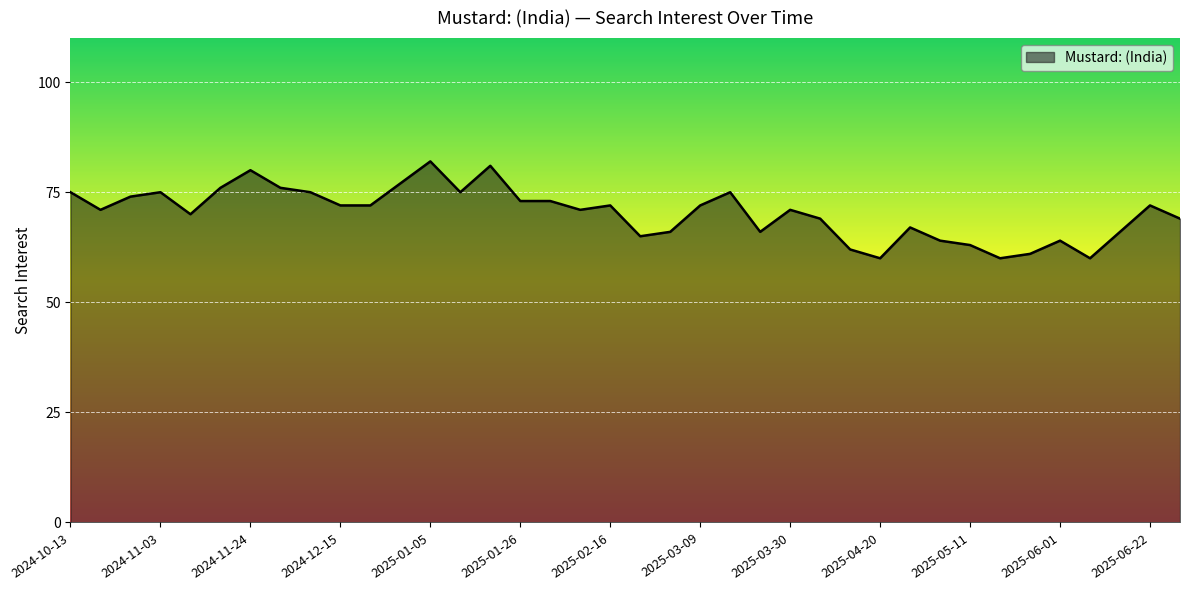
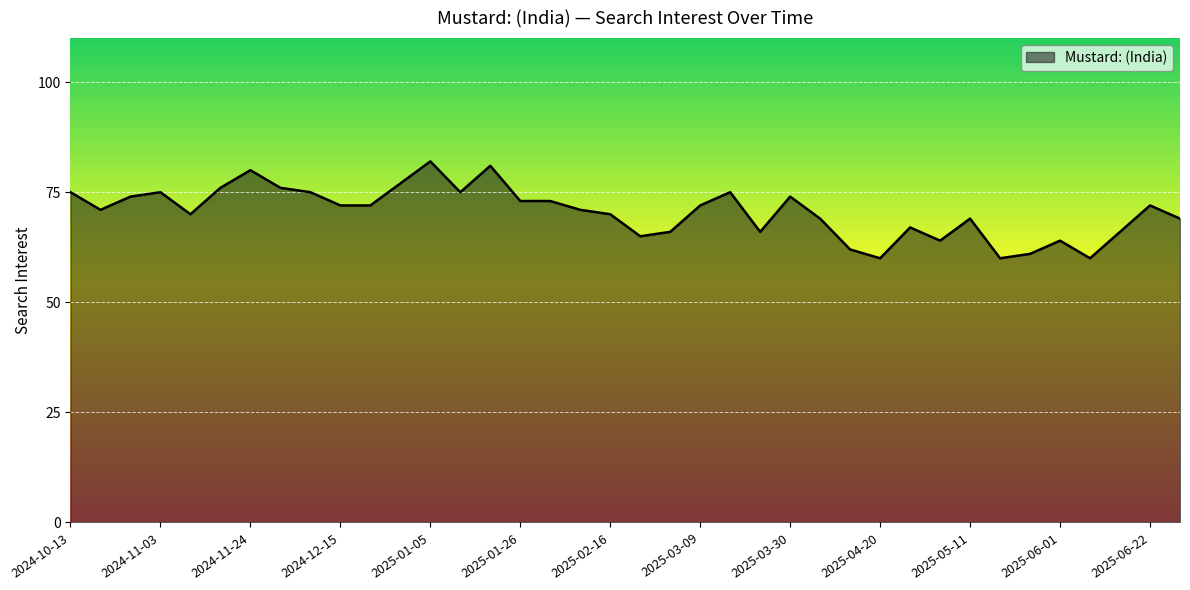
  {
    "2024-10-13": 75,
    "2024-11-03": 75,
    "2024-11-24": 80,
    "2024-12-15": 72,
    "2025-01-05": 82,
    "2025-01-26": 73,
-   "2025-02-16": 72,
+   "2025-02-16": 70,
    "2025-03-09": 72,
-   "2025-03-30": 71,
+   "2025-03-30": 74,
    "2025-04-20": 60,
-   "2025-05-11": 63,
+   "2025-05-11": 69,
    "2025-06-01": 64,
    "2025-06-22": 72
  }
